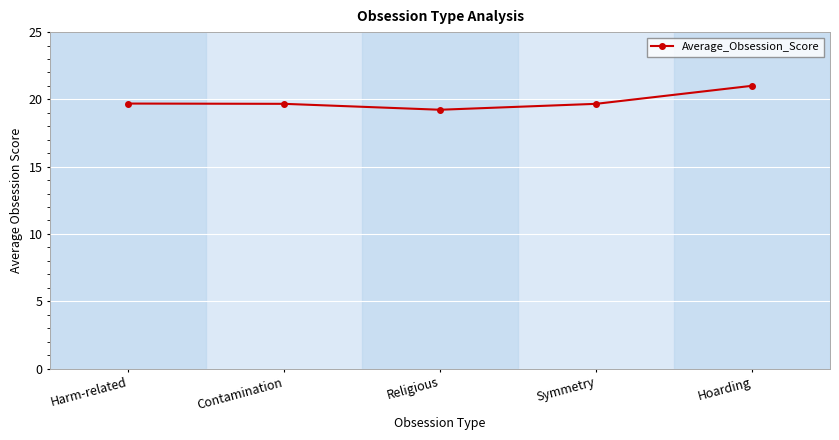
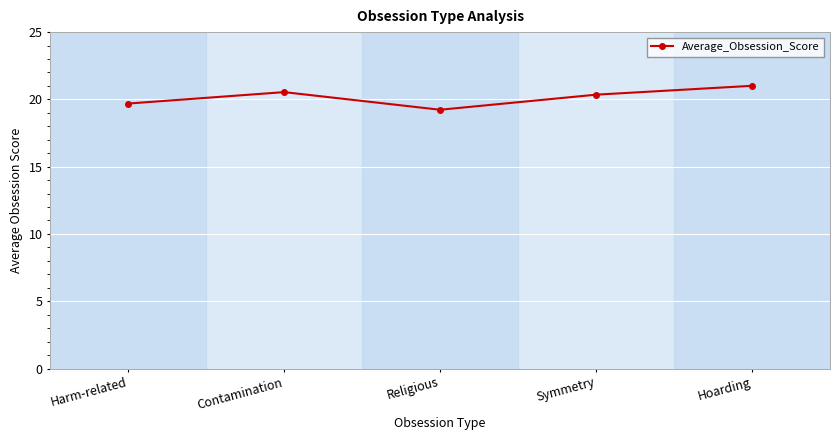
  {
    "Harm-related": 19.7,
-   "Contamination": 19.7,
+   "Contamination": 20.5,
    "Religious": 19.2,
-   "Symmetry": 19.7,
+   "Symmetry": 20.4,
    "Hoarding": 21.0
  }
